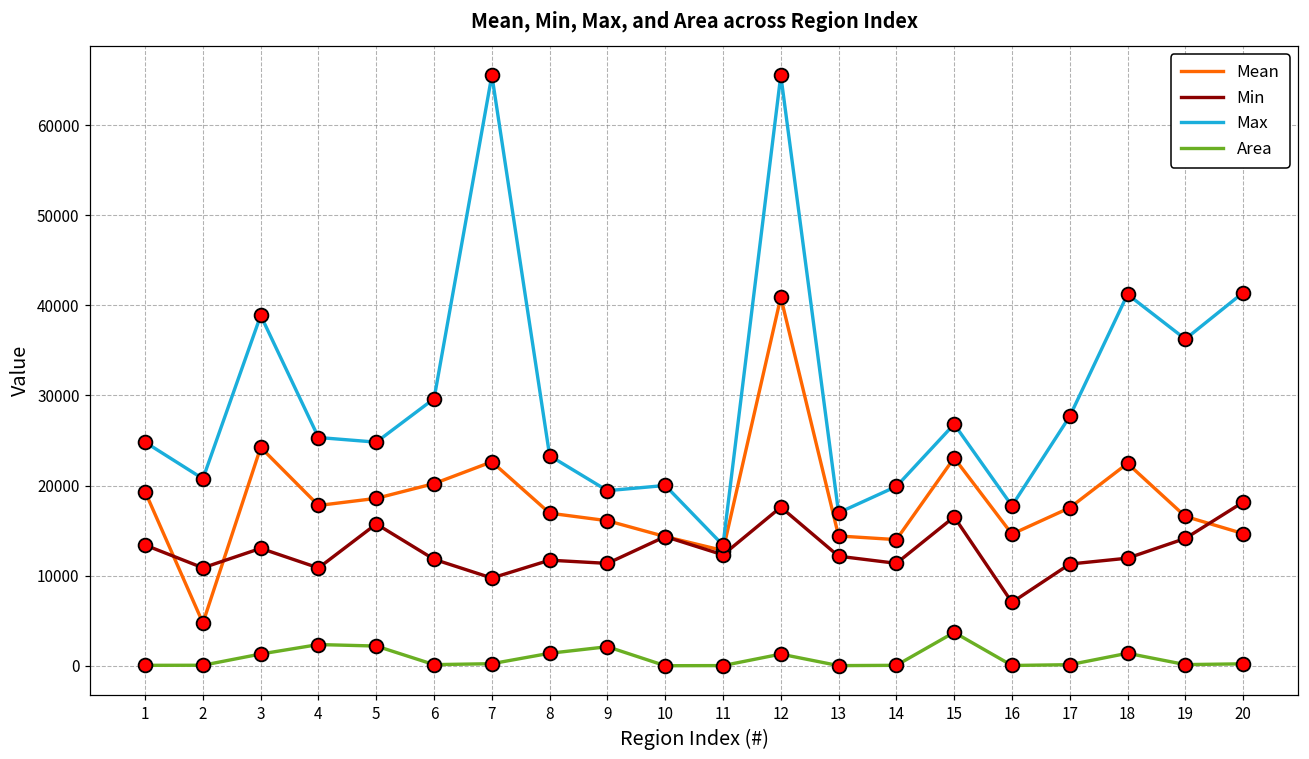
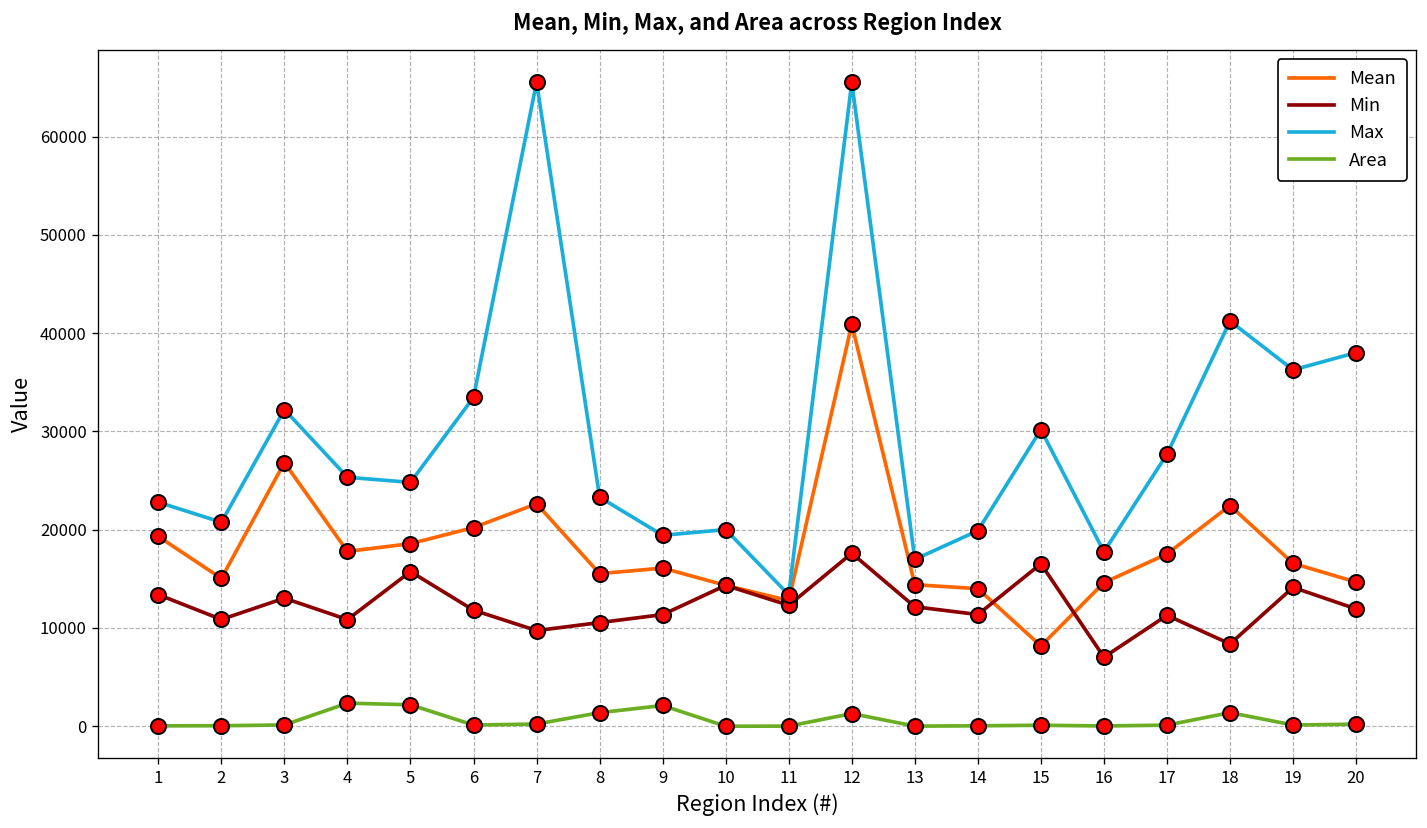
  {
    "Mean": {
      "1": 19000,
-     "2": 5000,
-     "3": 24000,
+     "2": 15000,
+     "3": 27000,
      "4": 18000,
      "5": 19000,
      "6": 20000,
      "7": 23000,
-     "8": 17000,
+     "8": 16000,
      "9": 16000,
      "11": 13000,
      "12": 41000,
      "13": 14000,
      "14": 14000,
-     "15": 23000,
+     "15": 8000,
      "16": 15000,
      "17": 18000,
      "18": 22000,
      "19": 17000,
      "20": 15000
    },
    "Min": {
      "1": 13000,
      "2": 11000,
      "3": 13000,
      "4": 11000,
      "5": 16000,
      "6": 12000,
      "7": 10000,
-     "8": 12000,
+     "8": 11000,
      "9": 11000,
      "11": 12000,
      "12": 18000,
      "13": 12000,
      "14": 11000,
      "15": 17000,
      "16": 7000,
      "17": 11000,
-     "18": 12000,
+     "18": 8000,
      "19": 14000,
-     "20": 18000
+     "20": 12000
    },
    "Max": {
-     "1": 25000,
+     "1": 23000,
      "2": 21000,
-     "3": 39000,
+     "3": 32000,
      "4": 25000,
      "5": 25000,
-     "6": 30000,
+     "6": 33000,
      "7": 66000,
      "8": 23000,
      "9": 19000,
      "10": 20000,
      "11": 13000,
      "12": 66000,
      "13": 17000,
      "14": 20000,
-     "15": 27000,
+     "15": 30000,
      "16": 18000,
      "17": 28000,
      "18": 41000,
      "19": 36000,
-     "20": 41000
+     "20": 38000
    },
    "Area": {
      "1": 0,
      "2": 0,
-     "3": 1000,
+     "3": 0,
      "4": 2000,
      "5": 2000,
      "6": 0,
      "7": 0,
      "8": 1000,
      "9": 2000,
      "10": 0,
      "11": 0,
      "12": 1000,
      "13": 0,
      "14": 0,
-     "15": 4000,
+     "15": 0,
      "16": 0,
      "17": 0,
      "18": 1000,
      "19": 0,
      "20": 0
    }
  }
